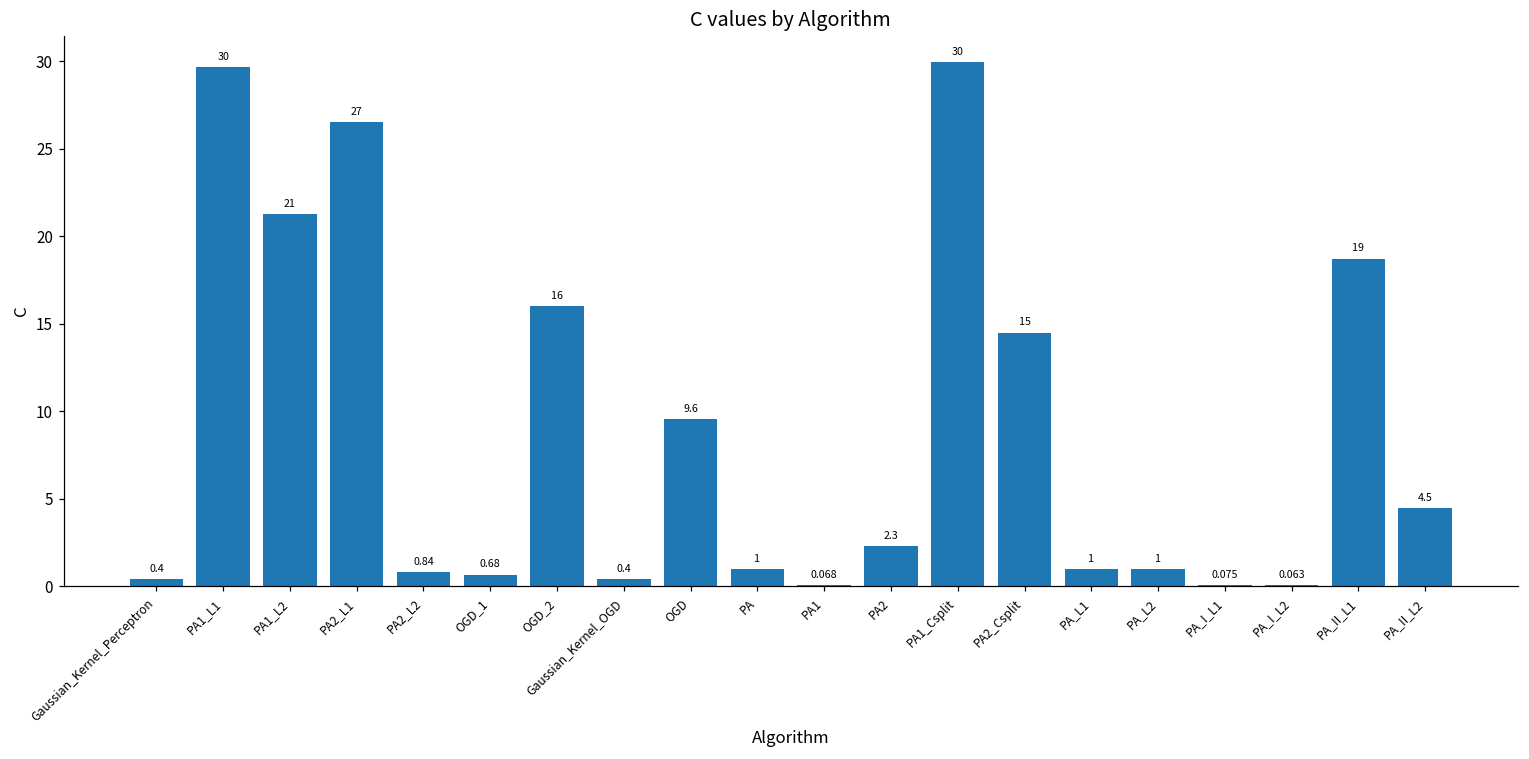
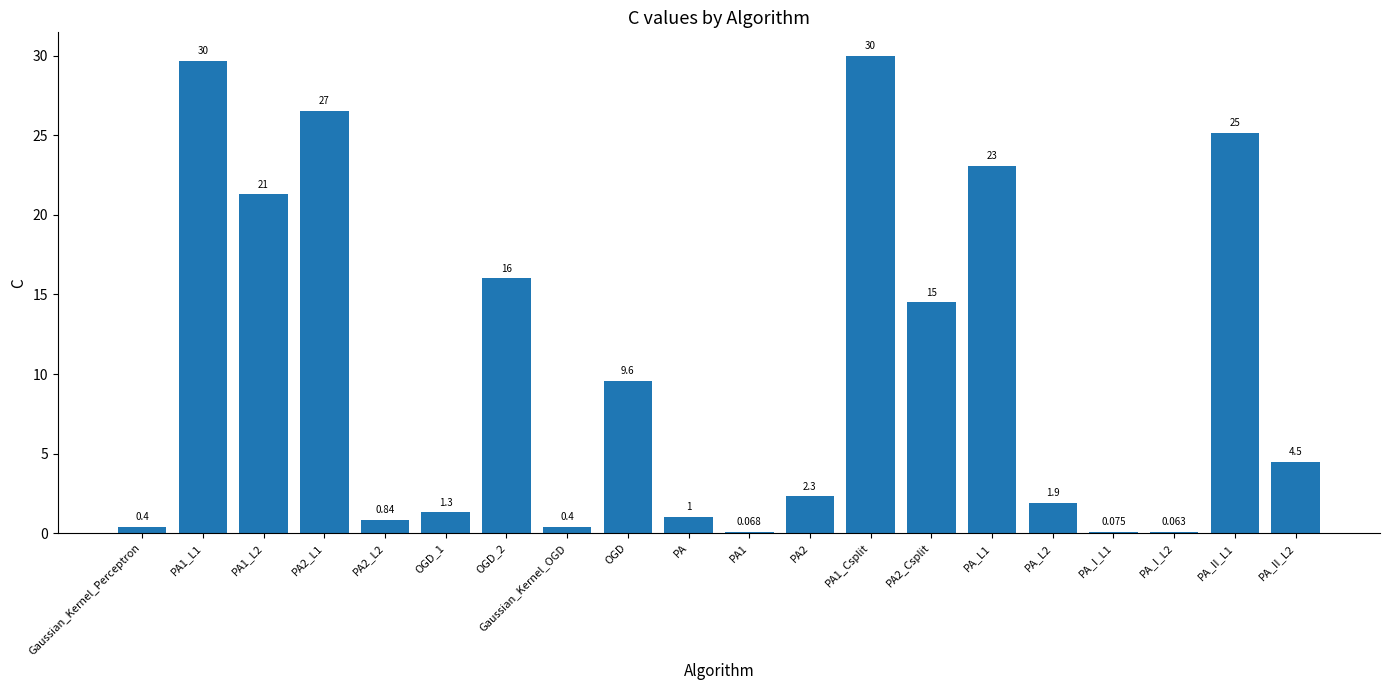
  {
    "Gaussian_Kernel_Perceptron": 0.4,
    "PA1_L1": 30,
    "PA1_L2": 21,
    "PA2_L1": 27,
    "PA2_L2": 0.84,
-   "OGD_1": 0.68,
+   "OGD_1": 1.3,
    "OGD_2": 16,
    "Gaussian_Kernel_OGD": 0.4,
    "OGD": 9.6,
    "PA": 1,
    "PA1": 0.068,
    "PA2": 2.3,
    "PA1_Csplit": 30,
    "PA2_Csplit": 15,
-   "PA_L1": 1,
-   "PA_L2": 1,
+   "PA_L1": 23,
+   "PA_L2": 1.9,
    "PA_I_L1": 0.075,
    "PA_I_L2": 0.063,
-   "PA_II_L1": 19,
+   "PA_II_L1": 25,
    "PA_II_L2": 4.5
  }
